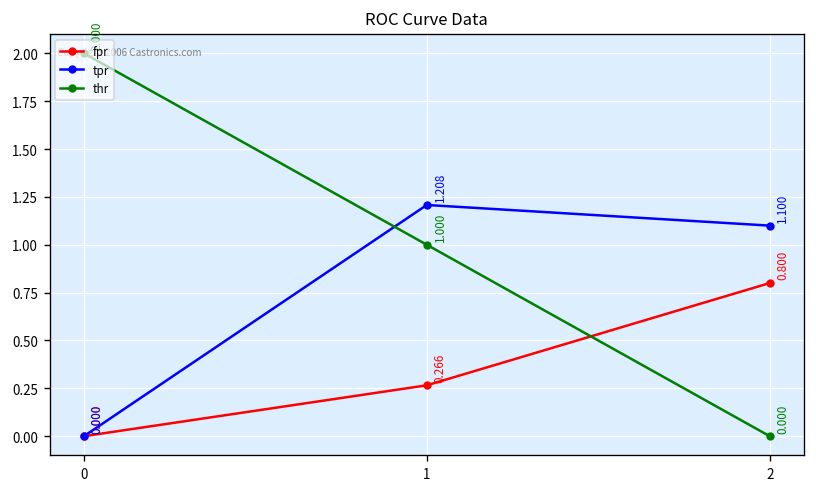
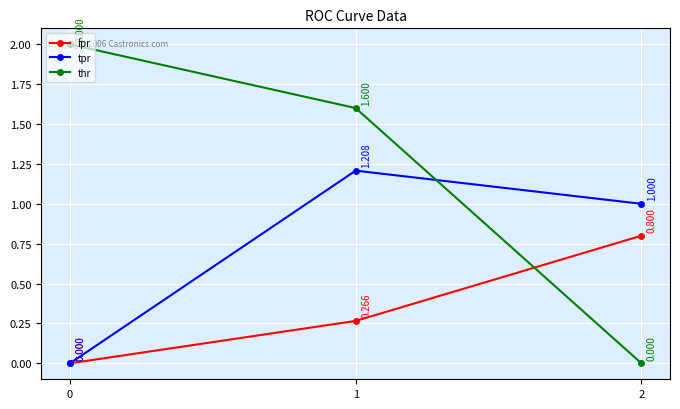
  {
    "fpr": {
      "1": 0.266,
      "2": 0.800
    },
    "tpr": {
      "1": 1.208,
-     "2": 1.100
+     "2": 1.000
    },
    "thr": {
-     "1": 1.000,
+     "1": 1.600,
      "2": 0.000
    }
  }
